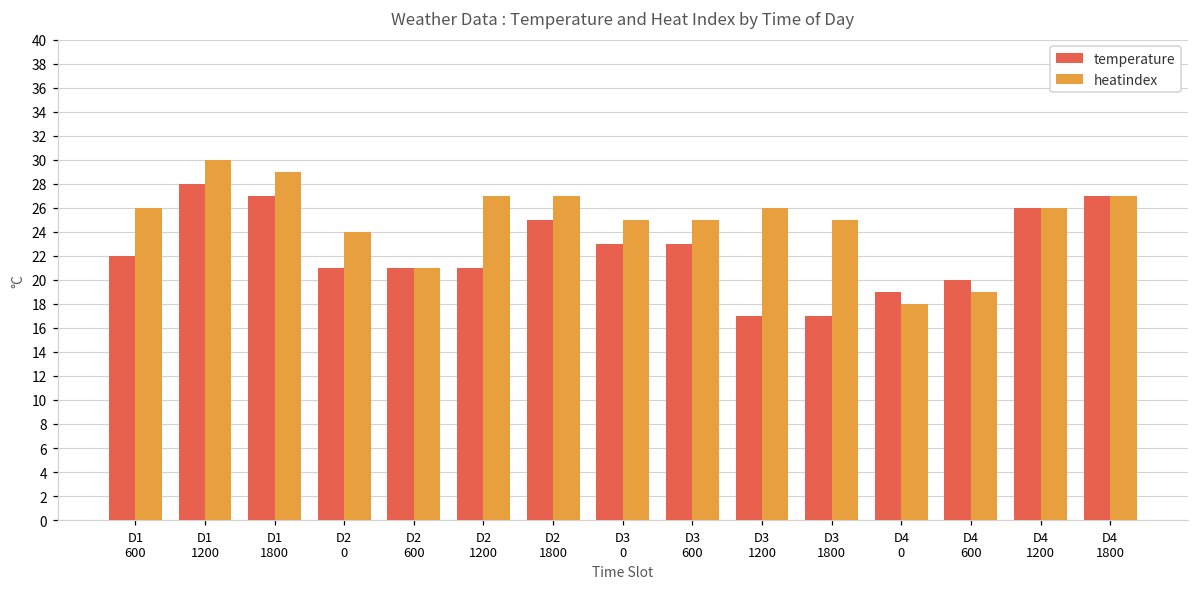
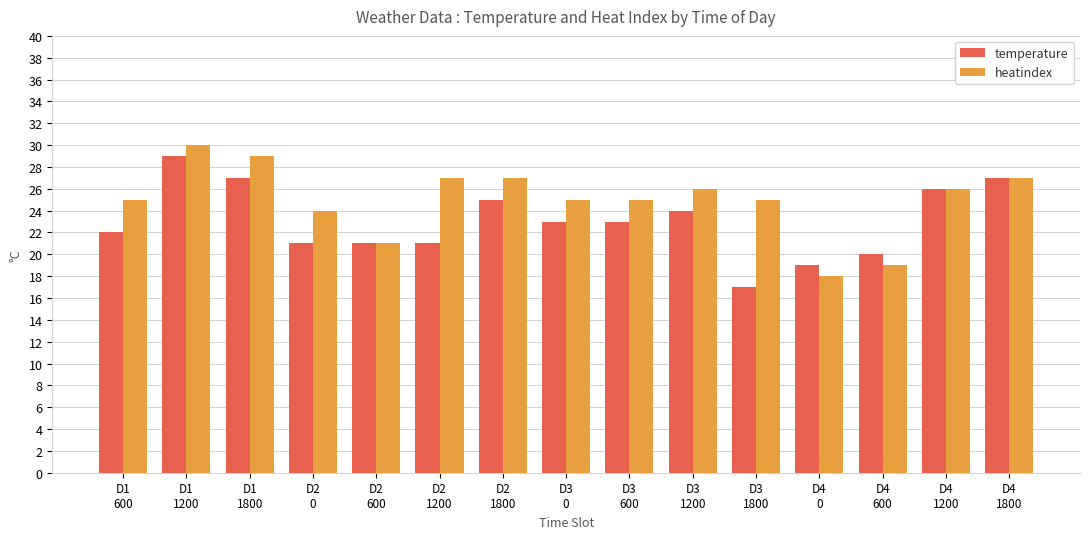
  {
    "temperature": {
      "D1 600": 22,
-     "D1 1200": 28,
+     "D1 1200": 29,
      "D1 1800": 27,
      "D2 0": 21,
      "D2 600": 21,
      "D2 1200": 21,
      "D2 1800": 25,
      "D3 0": 23,
      "D3 600": 23,
-     "D3 1200": 17,
+     "D3 1200": 24,
      "D3 1800": 17,
      "D4 0": 19,
      "D4 600": 20,
      "D4 1200": 26,
      "D4 1800": 27
    },
    "heatindex": {
-     "D1 600": 26,
+     "D1 600": 25,
      "D1 1200": 30,
      "D1 1800": 29,
      "D2 0": 24,
      "D2 600": 21,
      "D2 1200": 27,
      "D2 1800": 27,
      "D3 0": 25,
      "D3 600": 25,
      "D3 1200": 26,
      "D3 1800": 25,
      "D4 0": 18,
      "D4 600": 19,
      "D4 1200": 26,
      "D4 1800": 27
    }
  }
